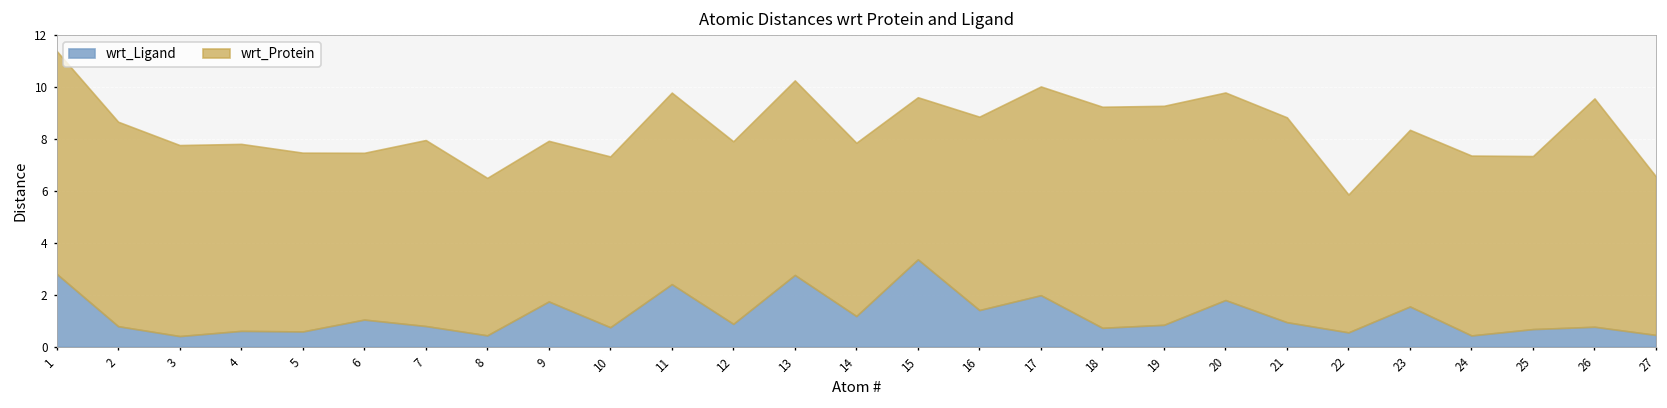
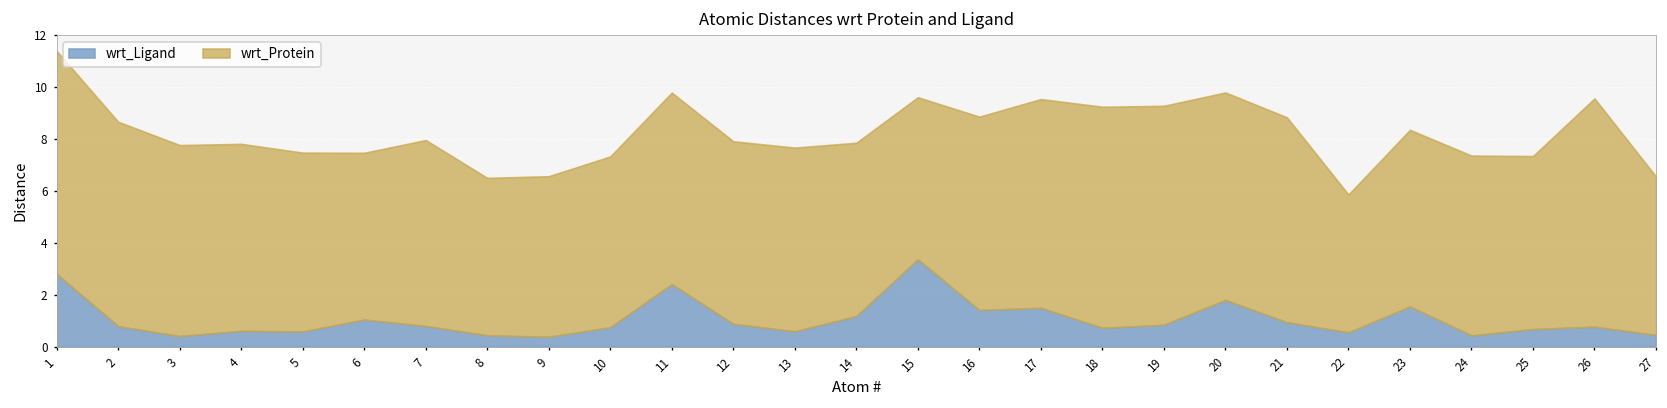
  {
    "wrt_Ligand": {
      "1": 2.8,
      "2": 0.8,
      "3": 0.4,
      "4": 0.6,
      "5": 0.6,
      "6": 1.0,
      "7": 0.8,
      "8": 0.4,
-     "9": 1.7,
+     "9": 0.4,
      "10": 0.8,
      "11": 2.4,
      "12": 0.9,
-     "13": 2.8,
+     "13": 0.6,
      "14": 1.2,
      "15": 3.4,
      "16": 1.4,
-     "17": 2.0,
+     "17": 1.5,
      "18": 0.7,
      "19": 0.8,
      "20": 1.8,
      "21": 0.9,
      "22": 0.6,
      "23": 1.6,
      "24": 0.4,
      "25": 0.7,
      "26": 0.8,
      "27": 0.5
    },
    "wrt_Protein": {
      "1": 8.6,
      "2": 7.9,
      "3": 7.4,
      "4": 7.2,
      "5": 6.9,
      "6": 6.4,
      "7": 7.2,
      "8": 6.1,
      "9": 6.2,
      "10": 6.6,
      "11": 7.4,
      "12": 7.0,
-     "13": 7.5,
+     "13": 7.1,
      "14": 6.7,
      "15": 6.2,
      "16": 7.4,
      "17": 8.0,
      "18": 8.5,
      "19": 8.4,
      "20": 8.0,
      "21": 7.9,
      "22": 5.3,
      "23": 6.8,
      "24": 6.9,
      "25": 6.7,
      "26": 8.8,
      "27": 6.1
    }
  }
